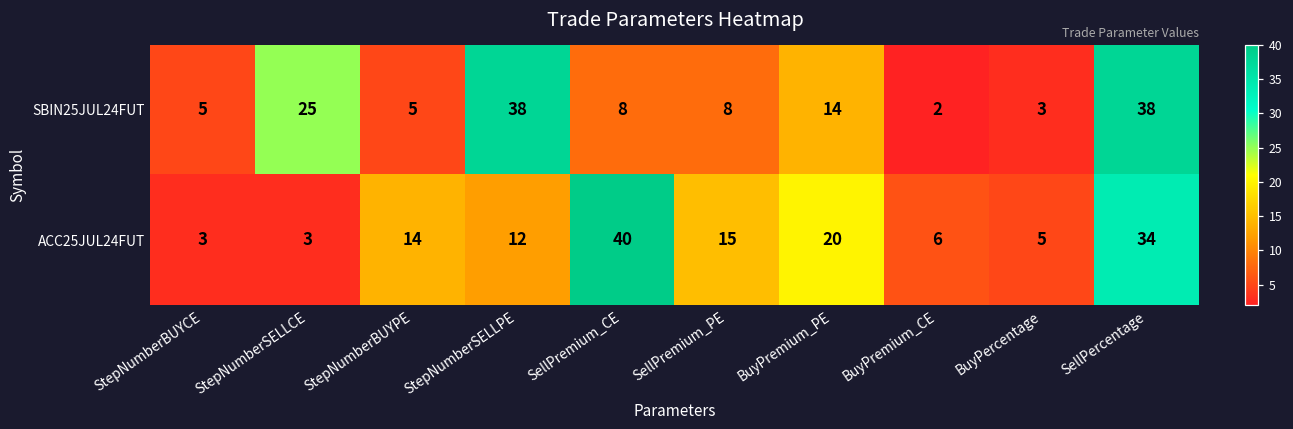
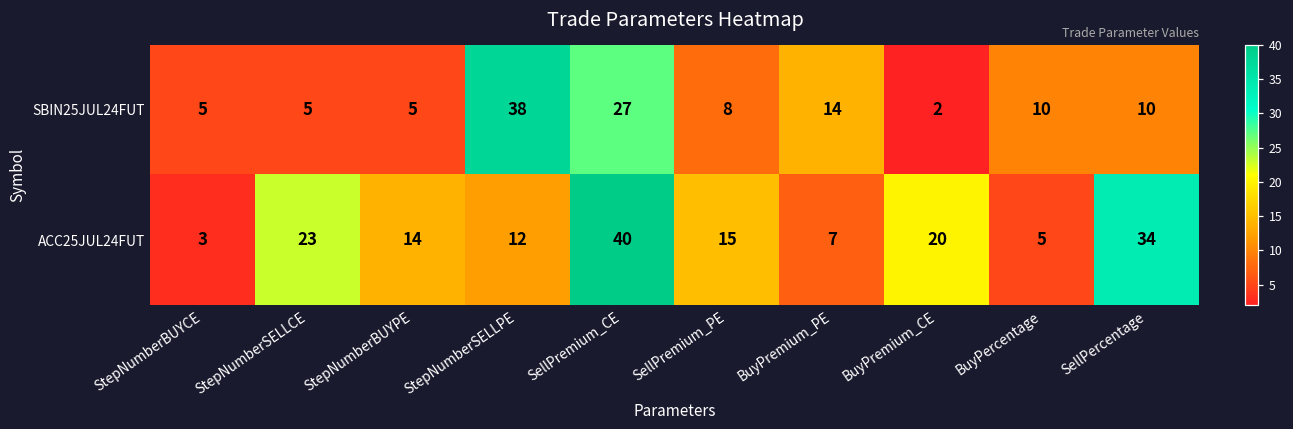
  {
    "SBIN25JUL24FUT": {
      "StepNumberBUYCE": 5,
-     "StepNumberSELLCE": 25,
+     "StepNumberSELLCE": 5,
      "StepNumberBUYPE": 5,
      "StepNumberSELLPE": 38,
-     "SellPremium_CE": 8,
+     "SellPremium_CE": 27,
      "SellPremium_PE": 8,
      "BuyPremium_PE": 14,
      "BuyPremium_CE": 2,
-     "BuyPercentage": 3,
-     "SellPercentage": 38
+     "BuyPercentage": 10,
+     "SellPercentage": 10
    },
    "ACC25JUL24FUT": {
      "StepNumberBUYCE": 3,
-     "StepNumberSELLCE": 3,
+     "StepNumberSELLCE": 23,
      "StepNumberBUYPE": 14,
      "StepNumberSELLPE": 12,
      "SellPremium_CE": 40,
      "SellPremium_PE": 15,
-     "BuyPremium_PE": 20,
-     "BuyPremium_CE": 6,
+     "BuyPremium_PE": 7,
+     "BuyPremium_CE": 20,
      "BuyPercentage": 5,
      "SellPercentage": 34
    }
  }
